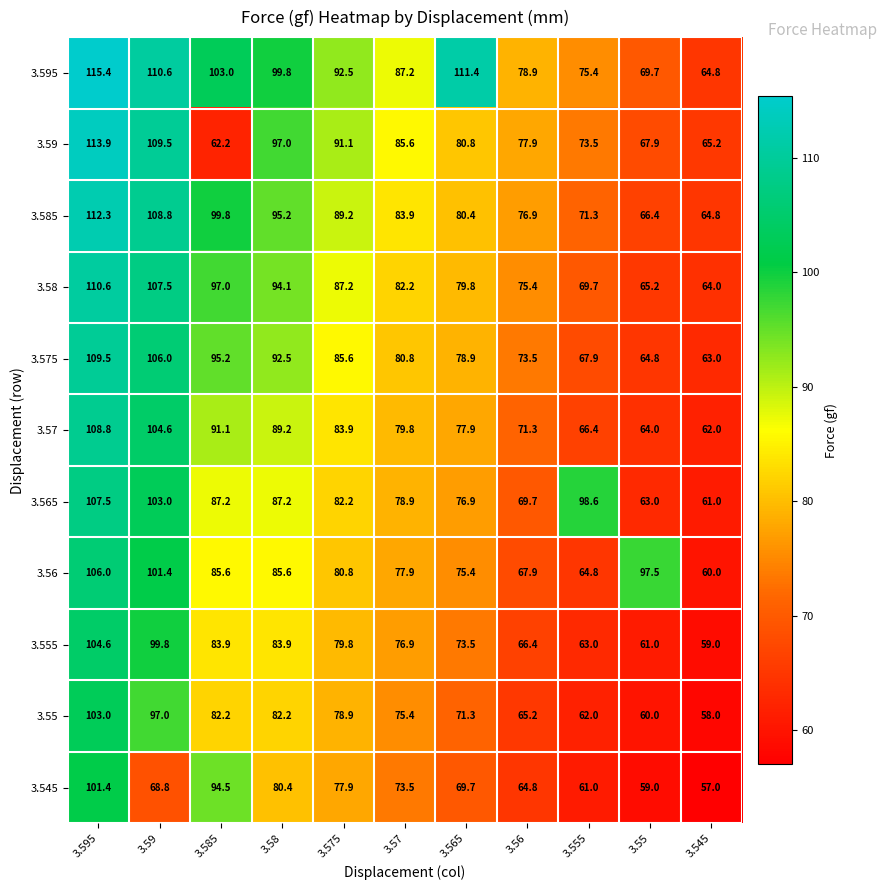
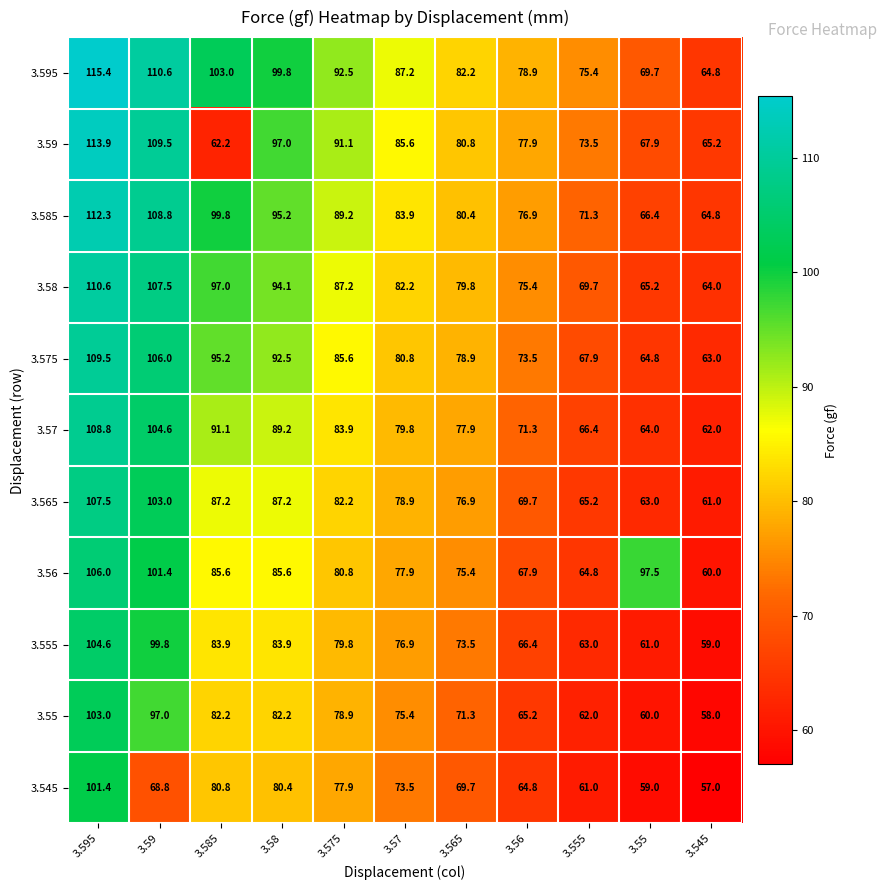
  {
    "3.595": {
      "3.595": 115.4,
      "3.59": 110.6,
      "3.585": 103.0,
      "3.58": 99.8,
      "3.575": 92.5,
      "3.57": 87.2,
-     "3.565": 111.4,
+     "3.565": 82.2,
      "3.56": 78.9,
      "3.555": 75.4,
      "3.55": 69.7,
      "3.545": 64.8
    },
    "3.59": {
      "3.595": 113.9,
      "3.59": 109.5,
      "3.585": 62.2,
      "3.58": 97.0,
      "3.575": 91.1,
      "3.57": 85.6,
      "3.565": 80.8,
      "3.56": 77.9,
      "3.555": 73.5,
      "3.55": 67.9,
      "3.545": 65.2
    },
    "3.585": {
      "3.595": 112.3,
      "3.59": 108.8,
      "3.585": 99.8,
      "3.58": 95.2,
      "3.575": 89.2,
      "3.57": 83.9,
      "3.565": 80.4,
      "3.56": 76.9,
      "3.555": 71.3,
      "3.55": 66.4,
      "3.545": 64.8
    },
    "3.58": {
      "3.595": 110.6,
      "3.59": 107.5,
      "3.585": 97.0,
      "3.58": 94.1,
      "3.575": 87.2,
      "3.57": 82.2,
      "3.565": 79.8,
      "3.56": 75.4,
      "3.555": 69.7,
      "3.55": 65.2,
      "3.545": 64.0
    },
    "3.575": {
      "3.595": 109.5,
      "3.59": 106.0,
      "3.585": 95.2,
      "3.58": 92.5,
      "3.575": 85.6,
      "3.57": 80.8,
      "3.565": 78.9,
      "3.56": 73.5,
      "3.555": 67.9,
      "3.55": 64.8,
      "3.545": 63.0
    },
    "3.57": {
      "3.595": 108.8,
      "3.59": 104.6,
      "3.585": 91.1,
      "3.58": 89.2,
      "3.575": 83.9,
      "3.57": 79.8,
      "3.565": 77.9,
      "3.56": 71.3,
      "3.555": 66.4,
      "3.55": 64.0,
      "3.545": 62.0
    },
    "3.565": {
      "3.595": 107.5,
      "3.59": 103.0,
      "3.585": 87.2,
      "3.58": 87.2,
      "3.575": 82.2,
      "3.57": 78.9,
      "3.565": 76.9,
      "3.56": 69.7,
-     "3.555": 98.6,
+     "3.555": 65.2,
      "3.55": 63.0,
      "3.545": 61.0
    },
    "3.56": {
      "3.595": 106.0,
      "3.59": 101.4,
      "3.585": 85.6,
      "3.58": 85.6,
      "3.575": 80.8,
      "3.57": 77.9,
      "3.565": 75.4,
      "3.56": 67.9,
      "3.555": 64.8,
      "3.55": 97.5,
      "3.545": 60.0
    },
    "3.555": {
      "3.595": 104.6,
      "3.59": 99.8,
      "3.585": 83.9,
      "3.58": 83.9,
      "3.575": 79.8,
      "3.57": 76.9,
      "3.565": 73.5,
      "3.56": 66.4,
      "3.555": 63.0,
      "3.55": 61.0,
      "3.545": 59.0
    },
    "3.55": {
      "3.595": 103.0,
      "3.59": 97.0,
      "3.585": 82.2,
      "3.58": 82.2,
      "3.575": 78.9,
      "3.57": 75.4,
      "3.565": 71.3,
      "3.56": 65.2,
      "3.555": 62.0,
      "3.55": 60.0,
      "3.545": 58.0
    },
    "3.545": {
      "3.595": 101.4,
      "3.59": 68.8,
-     "3.585": 94.5,
+     "3.585": 80.8,
      "3.58": 80.4,
      "3.575": 77.9,
      "3.57": 73.5,
      "3.565": 69.7,
      "3.56": 64.8,
      "3.555": 61.0,
      "3.55": 59.0,
      "3.545": 57.0
    }
  }
